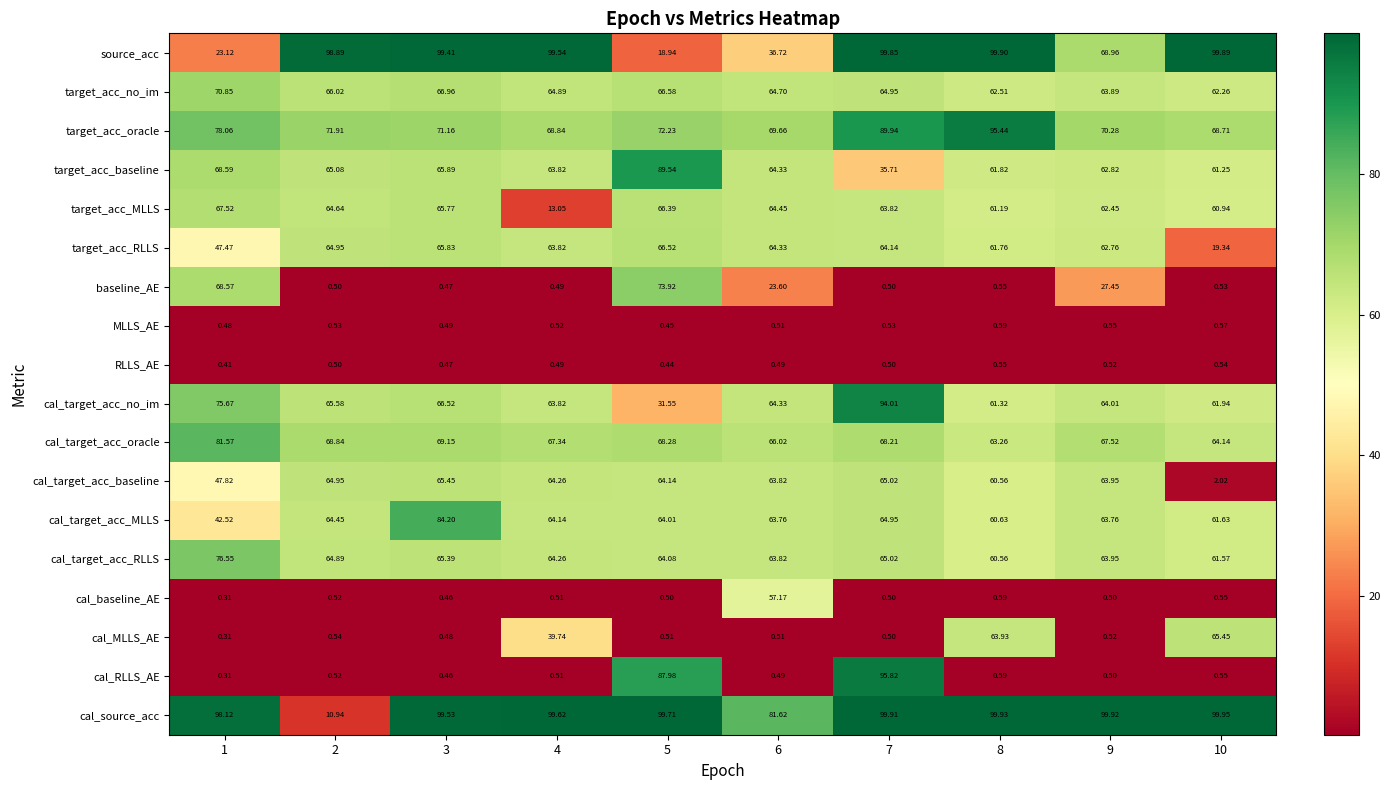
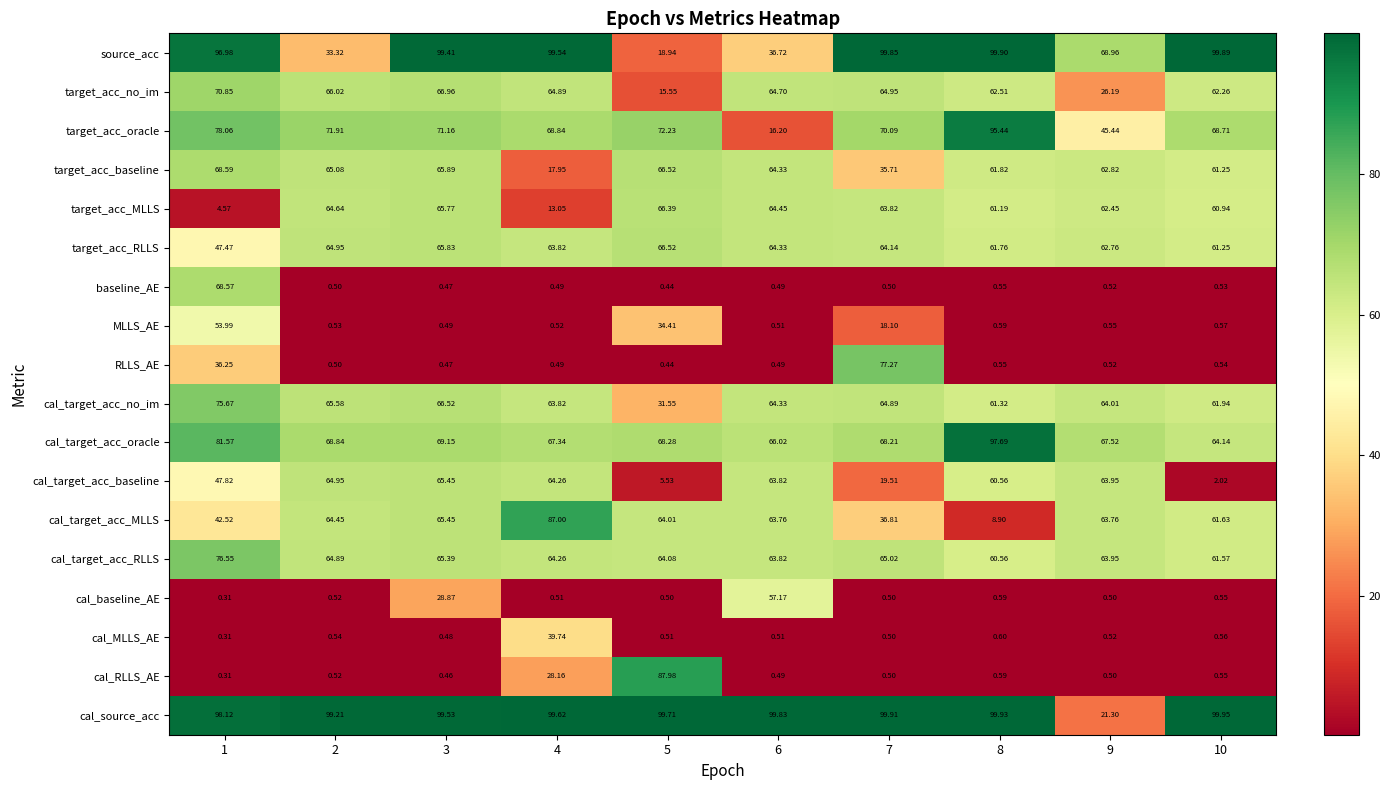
  {
    "source_acc": {
-     "1": 23.12,
-     "2": 98.89,
+     "1": 96.98,
+     "2": 33.32,
      "3": 99.41,
      "4": 99.54,
      "5": 18.94,
      "6": 36.72,
      "7": 99.85,
      "8": 99.90,
      "9": 68.96,
      "10": 99.89
    },
    "target_acc_no_im": {
      "1": 70.85,
      "2": 66.02,
      "3": 66.96,
      "4": 64.89,
-     "5": 66.58,
+     "5": 15.55,
      "6": 64.70,
      "7": 64.95,
      "8": 62.51,
-     "9": 63.89,
+     "9": 26.19,
      "10": 62.26
    },
    "target_acc_oracle": {
      "1": 78.06,
      "2": 71.91,
      "3": 71.16,
      "4": 68.84,
      "5": 72.23,
-     "6": 69.66,
-     "7": 89.94,
+     "6": 16.20,
+     "7": 70.09,
      "8": 95.44,
-     "9": 70.28,
+     "9": 45.44,
      "10": 68.71
    },
    "target_acc_baseline": {
      "1": 68.59,
      "2": 65.08,
      "3": 65.89,
-     "4": 63.82,
-     "5": 89.54,
+     "4": 17.95,
+     "5": 66.52,
      "6": 64.33,
      "7": 35.71,
      "8": 61.82,
      "9": 62.82,
      "10": 61.25
    },
    "target_acc_MLLS": {
-     "1": 67.52,
+     "1": 4.57,
      "2": 64.64,
      "3": 65.77,
      "4": 13.05,
      "5": 66.39,
      "6": 64.45,
      "7": 63.82,
      "8": 61.19,
      "9": 62.45,
      "10": 60.94
    },
    "target_acc_RLLS": {
      "1": 47.47,
      "2": 64.95,
      "3": 65.83,
      "4": 63.82,
      "5": 66.52,
      "6": 64.33,
      "7": 64.14,
      "8": 61.76,
      "9": 62.76,
-     "10": 19.34
+     "10": 61.25
    },
    "baseline_AE": {
      "1": 68.57,
      "2": 0.50,
      "3": 0.47,
      "4": 0.49,
-     "5": 73.92,
-     "6": 23.60,
+     "5": 0.44,
+     "6": 0.49,
      "7": 0.50,
      "8": 0.55,
-     "9": 27.45,
+     "9": 0.52,
      "10": 0.53
    },
    "MLLS_AE": {
-     "1": 0.48,
+     "1": 53.99,
      "2": 0.53,
      "3": 0.49,
      "4": 0.52,
-     "5": 0.45,
+     "5": 34.41,
      "6": 0.51,
-     "7": 0.53,
+     "7": 18.10,
      "8": 0.59,
      "9": 0.55,
      "10": 0.57
    },
    "RLLS_AE": {
-     "1": 0.41,
+     "1": 36.25,
      "2": 0.50,
      "3": 0.47,
      "4": 0.49,
      "5": 0.44,
      "6": 0.49,
-     "7": 0.50,
+     "7": 77.27,
      "8": 0.55,
      "9": 0.52,
      "10": 0.54
    },
    "cal_target_acc_no_im": {
      "1": 75.67,
      "2": 65.58,
      "3": 66.52,
      "4": 63.82,
      "5": 31.55,
      "6": 64.33,
-     "7": 94.01,
+     "7": 64.89,
      "8": 61.32,
      "9": 64.01,
      "10": 61.94
    },
    "cal_target_acc_oracle": {
      "1": 81.57,
      "2": 68.84,
      "3": 69.15,
      "4": 67.34,
      "5": 68.28,
      "6": 66.02,
      "7": 68.21,
-     "8": 63.26,
+     "8": 97.69,
      "9": 67.52,
      "10": 64.14
    },
    "cal_target_acc_baseline": {
      "1": 47.82,
      "2": 64.95,
      "3": 65.45,
      "4": 64.26,
-     "5": 64.14,
+     "5": 5.53,
      "6": 63.82,
-     "7": 65.02,
+     "7": 19.51,
      "8": 60.56,
      "9": 63.95,
      "10": 2.02
    },
    "cal_target_acc_MLLS": {
      "1": 42.52,
      "2": 64.45,
-     "3": 84.20,
-     "4": 64.14,
+     "3": 65.45,
+     "4": 87.00,
      "5": 64.01,
      "6": 63.76,
-     "7": 64.95,
-     "8": 60.63,
+     "7": 36.81,
+     "8": 8.90,
      "9": 63.76,
      "10": 61.63
    },
    "cal_target_acc_RLLS": {
      "1": 76.55,
      "2": 64.89,
      "3": 65.39,
      "4": 64.26,
      "5": 64.08,
      "6": 63.82,
      "7": 65.02,
      "8": 60.56,
      "9": 63.95,
      "10": 61.57
    },
    "cal_baseline_AE": {
      "1": 0.31,
      "2": 0.52,
-     "3": 0.46,
+     "3": 28.87,
      "4": 0.51,
      "5": 0.50,
      "6": 57.17,
      "7": 0.50,
      "8": 0.59,
      "9": 0.50,
      "10": 0.55
    },
    "cal_MLLS_AE": {
      "1": 0.31,
      "2": 0.54,
      "3": 0.48,
      "4": 39.74,
      "5": 0.51,
      "6": 0.51,
      "7": 0.50,
-     "8": 63.93,
+     "8": 0.60,
      "9": 0.52,
-     "10": 65.45
+     "10": 0.56
    },
    "cal_RLLS_AE": {
      "1": 0.31,
      "2": 0.52,
      "3": 0.46,
-     "4": 0.51,
+     "4": 28.16,
      "5": 87.98,
      "6": 0.49,
-     "7": 95.82,
+     "7": 0.50,
      "8": 0.59,
      "9": 0.50,
      "10": 0.55
    },
    "cal_source_acc": {
      "1": 98.12,
-     "2": 10.94,
+     "2": 99.21,
      "3": 99.53,
      "4": 99.62,
      "5": 99.71,
-     "6": 81.62,
+     "6": 99.83,
      "7": 99.91,
      "8": 99.93,
-     "9": 99.92,
+     "9": 21.30,
      "10": 99.95
    }
  }
